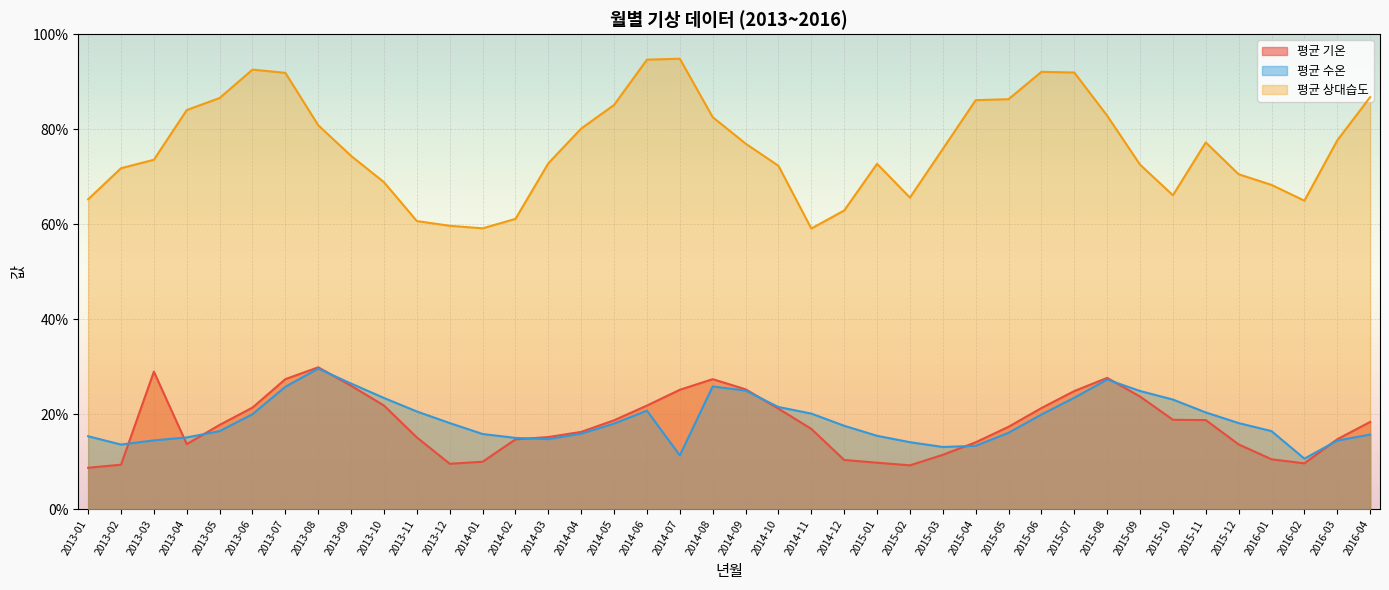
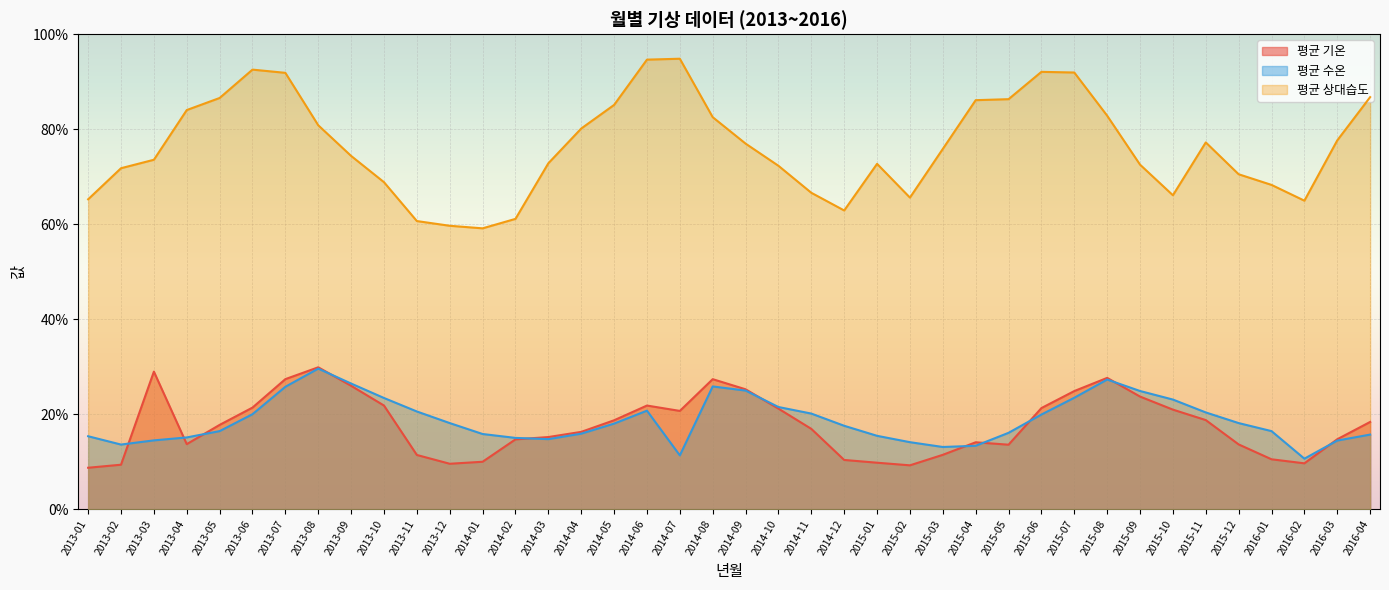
  {
    "평균 기온": {
      "2013-01": "9%",
      "2013-02": "9%",
      "2013-03": "29%",
      "2013-04": "14%",
      "2013-05": "18%",
      "2013-06": "21%",
      "2013-07": "27%",
      "2013-10": "22%",
-     "2013-11": "15%",
+     "2013-11": "11%",
      "2013-12": "10%",
      "2014-01": "10%",
      "2014-05": "19%",
      "2014-06": "22%",
-     "2014-07": "25%",
+     "2014-07": "21%",
      "2014-08": "27%",
      "2014-11": "17%",
      "2014-12": "10%",
      "2015-01": "10%",
      "2015-02": "9%",
      "2015-03": "11%",
      "2015-04": "14%",
-     "2015-05": "17%",
+     "2015-05": "14%",
      "2015-06": "21%",
      "2015-07": "25%",
      "2015-09": "24%",
-     "2015-10": "19%",
+     "2015-10": "21%",
      "2015-11": "19%",
      "2015-12": "14%",
      "2016-01": "11%",
      "2016-02": "10%",
      "2016-04": "18%"
    },
    "평균 수온": {
      "2013-01": "15%",
      "2013-02": "14%",
      "2013-03": "15%",
      "2013-04": "15%",
      "2013-05": "16%",
      "2013-06": "20%",
      "2013-07": "26%",
      "2013-10": "23%",
      "2013-11": "21%",
      "2013-12": "18%",
      "2014-01": "16%",
      "2014-05": "18%",
      "2014-06": "21%",
      "2014-07": "11%",
      "2014-08": "26%",
      "2014-11": "20%",
      "2014-12": "18%",
      "2015-01": "15%",
      "2015-02": "14%",
      "2015-03": "13%",
      "2015-04": "13%",
      "2015-05": "16%",
      "2015-06": "20%",
      "2015-07": "23%",
      "2015-09": "25%",
      "2015-10": "23%",
      "2015-11": "20%",
      "2015-12": "18%",
      "2016-01": "16%",
      "2016-02": "11%",
      "2016-04": "16%"
    },
    "평균 상대습도": {
      "2013-01": "65%",
      "2013-02": "72%",
      "2013-03": "74%",
      "2013-04": "84%",
      "2013-05": "87%",
      "2013-06": "93%",
      "2013-07": "92%",
      "2013-08": "81%",
      "2013-09": "74%",
      "2013-10": "69%",
      "2013-11": "61%",
      "2013-12": "60%",
      "2014-01": "59%",
      "2014-02": "61%",
      "2014-03": "73%",
      "2014-04": "80%",
      "2014-05": "85%",
      "2014-06": "95%",
      "2014-07": "95%",
      "2014-08": "83%",
      "2014-09": "77%",
      "2014-10": "72%",
-     "2014-11": "59%",
+     "2014-11": "67%",
      "2014-12": "63%",
      "2015-01": "73%",
      "2015-02": "66%",
      "2015-03": "76%",
      "2015-04": "86%",
      "2015-05": "86%",
      "2015-06": "92%",
      "2015-07": "92%",
      "2015-08": "83%",
      "2015-09": "73%",
      "2015-10": "66%",
      "2015-11": "77%",
      "2015-12": "71%",
      "2016-01": "68%",
      "2016-02": "65%",
      "2016-03": "78%"
    }
  }
